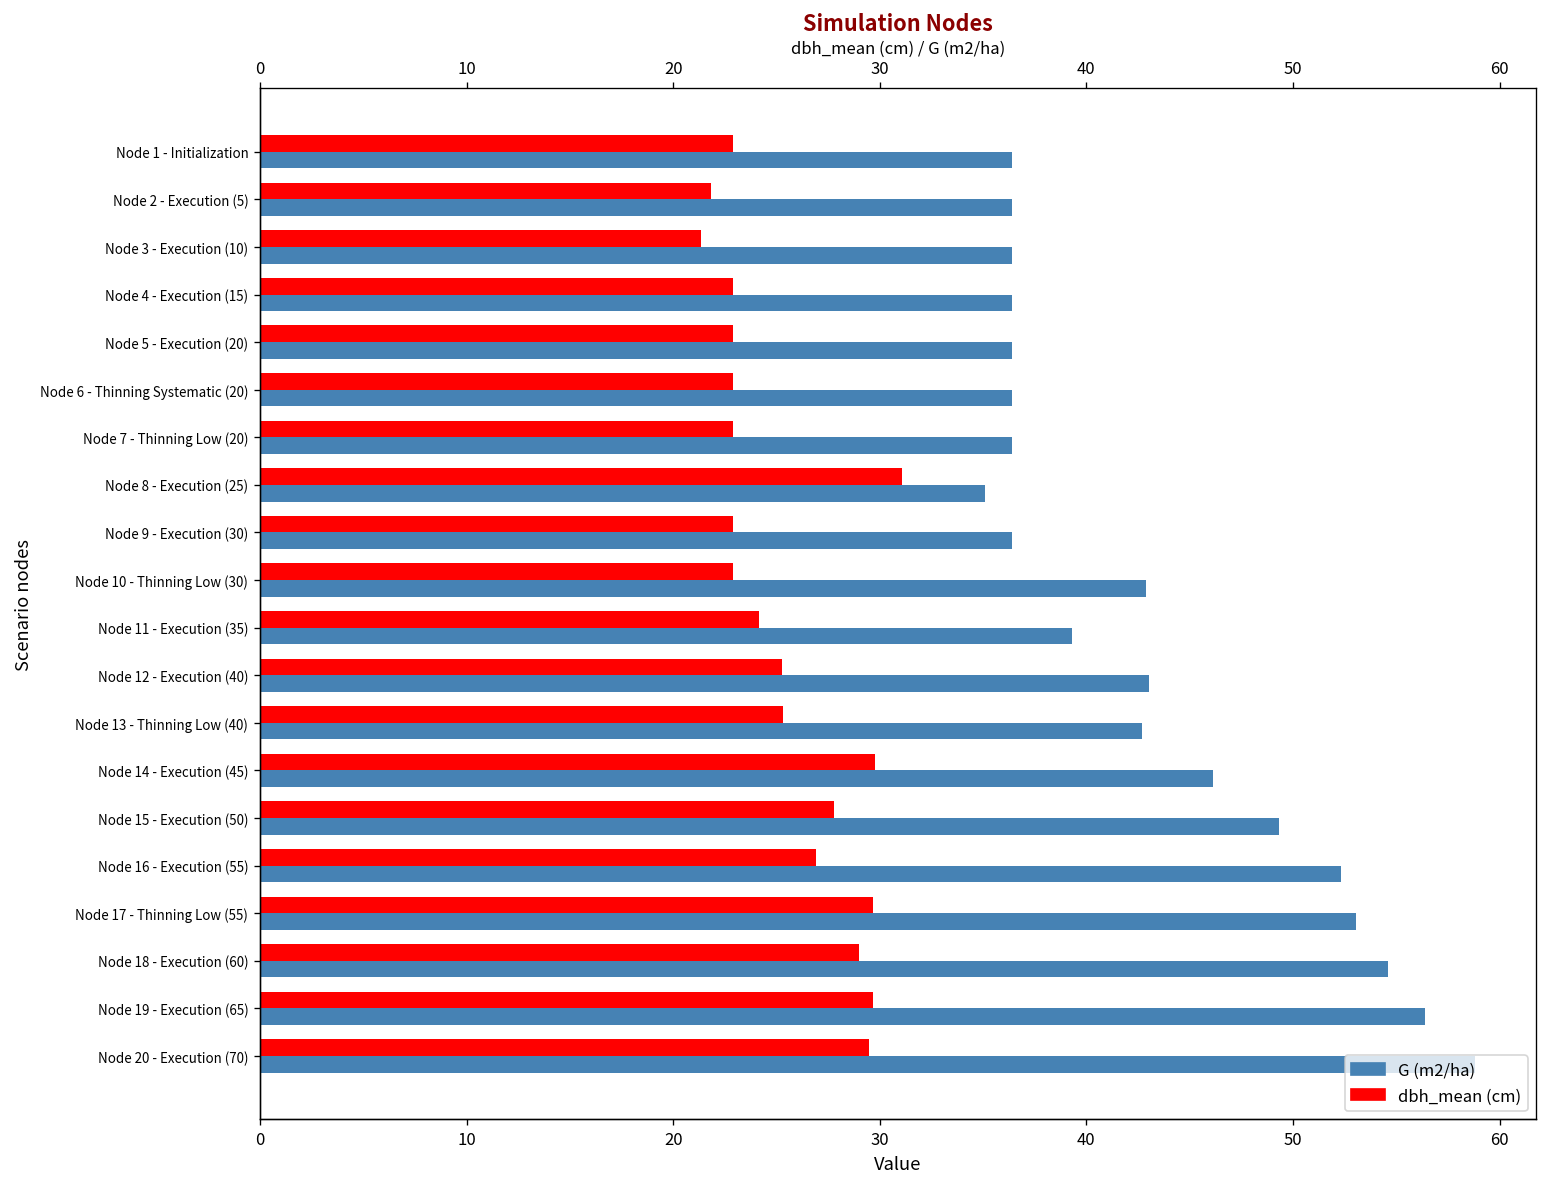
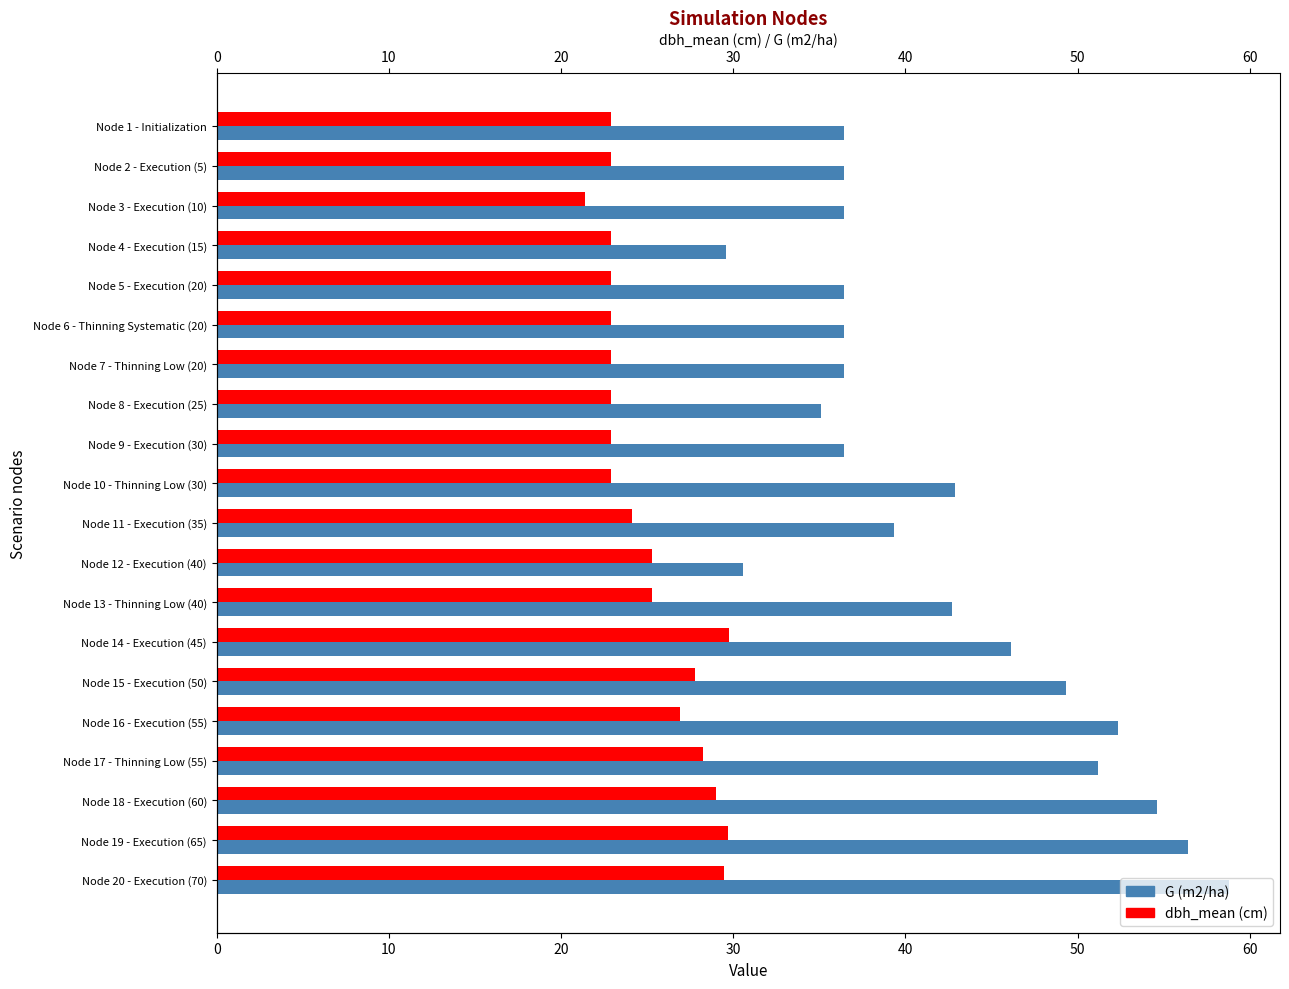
  {
    "G (m2/ha)": {
      "Node 1 - Initialization": 36.4,
      "Node 2 - Execution (5)": 36.4,
      "Node 3 - Execution (10)": 36.4,
-     "Node 4 - Execution (15)": 36.4,
+     "Node 4 - Execution (15)": 29.6,
      "Node 5 - Execution (20)": 36.4,
      "Node 6 - Thinning Systematic (20)": 36.4,
      "Node 7 - Thinning Low (20)": 36.4,
      "Node 8 - Execution (25)": 35.1,
      "Node 9 - Execution (30)": 36.4,
      "Node 10 - Thinning Low (30)": 42.9,
      "Node 11 - Execution (35)": 39.3,
-     "Node 12 - Execution (40)": 43.0,
+     "Node 12 - Execution (40)": 30.6,
      "Node 13 - Thinning Low (40)": 42.7,
      "Node 14 - Execution (45)": 46.1,
      "Node 15 - Execution (50)": 49.3,
      "Node 16 - Execution (55)": 52.3,
-     "Node 17 - Thinning Low (55)": 53.1,
+     "Node 17 - Thinning Low (55)": 51.2,
      "Node 18 - Execution (60)": 54.6,
      "Node 19 - Execution (65)": 56.4
    },
    "dbh_mean (cm)": {
      "Node 1 - Initialization": 22.9,
-     "Node 2 - Execution (5)": 21.8,
+     "Node 2 - Execution (5)": 22.9,
      "Node 3 - Execution (10)": 21.4,
      "Node 4 - Execution (15)": 22.9,
      "Node 5 - Execution (20)": 22.9,
      "Node 6 - Thinning Systematic (20)": 22.9,
      "Node 7 - Thinning Low (20)": 22.9,
-     "Node 8 - Execution (25)": 31.1,
+     "Node 8 - Execution (25)": 22.9,
      "Node 9 - Execution (30)": 22.9,
      "Node 10 - Thinning Low (30)": 22.9,
      "Node 11 - Execution (35)": 24.2,
      "Node 12 - Execution (40)": 25.3,
      "Node 13 - Thinning Low (40)": 25.3,
      "Node 14 - Execution (45)": 29.8,
      "Node 15 - Execution (50)": 27.8,
      "Node 16 - Execution (55)": 26.9,
-     "Node 17 - Thinning Low (55)": 29.7,
+     "Node 17 - Thinning Low (55)": 28.3,
      "Node 18 - Execution (60)": 29.0,
      "Node 19 - Execution (65)": 29.7,
      "Node 20 - Execution (70)": 29.5
    }
  }
